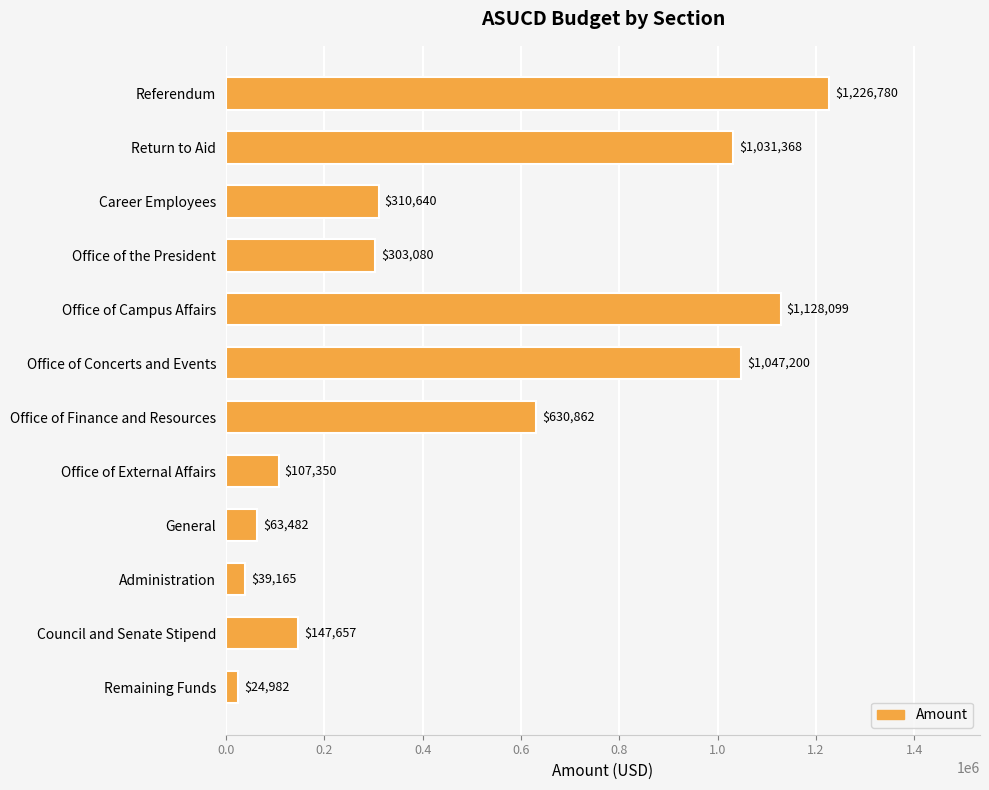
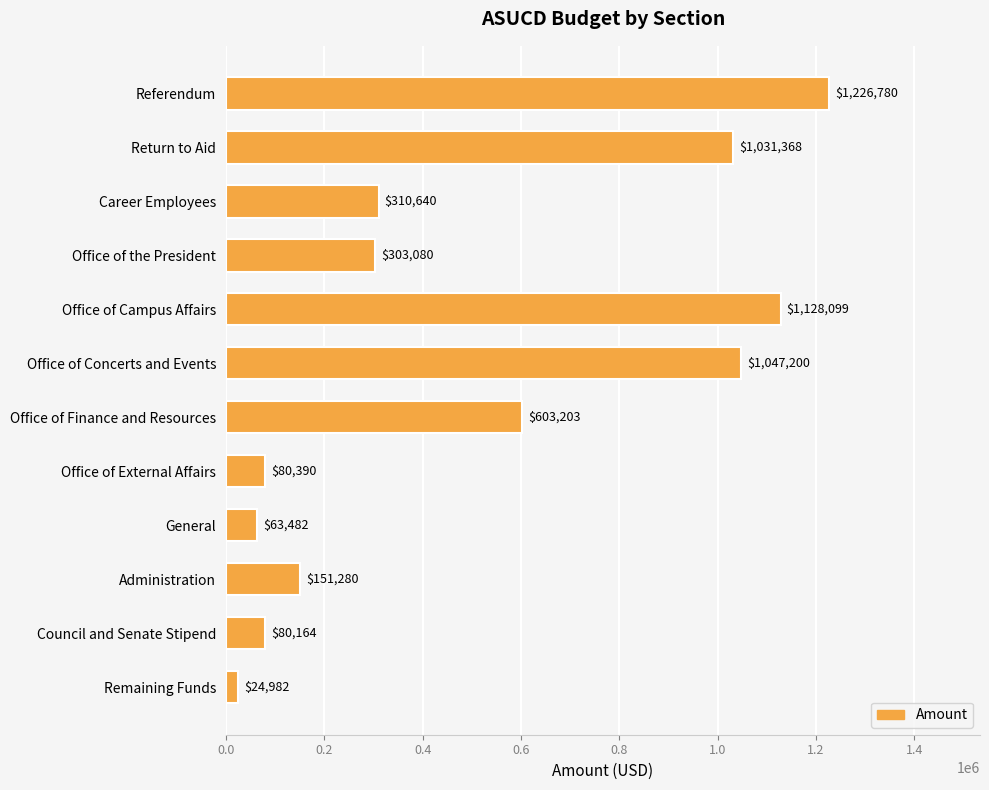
  {
    "Referendum": "$1,226,780",
    "Return to Aid": "$1,031,368",
    "Career Employees": "$310,640",
    "Office of the President": "$303,080",
    "Office of Campus Affairs": "$1,128,099",
    "Office of Concerts and Events": "$1,047,200",
-   "Office of Finance and Resources": "$630,862",
-   "Office of External Affairs": "$107,350",
+   "Office of Finance and Resources": "$603,203",
+   "Office of External Affairs": "$80,390",
    "General": "$63,482",
-   "Administration": "$39,165",
-   "Council and Senate Stipend": "$147,657",
+   "Administration": "$151,280",
+   "Council and Senate Stipend": "$80,164",
    "Remaining Funds": "$24,982"
  }
